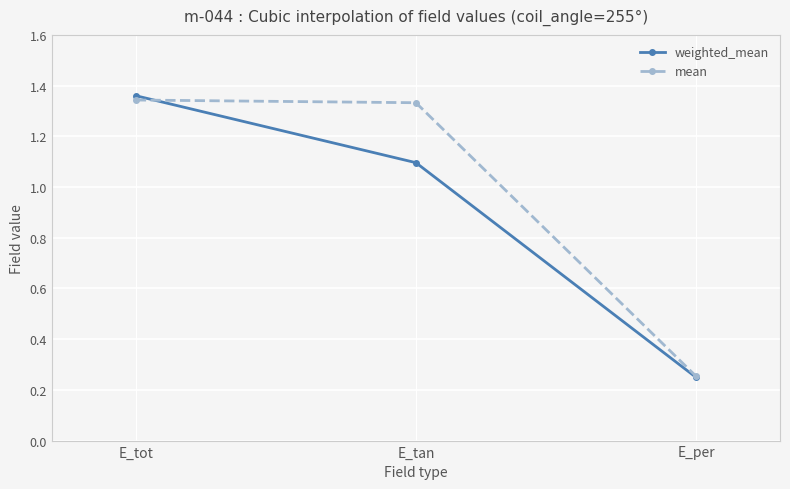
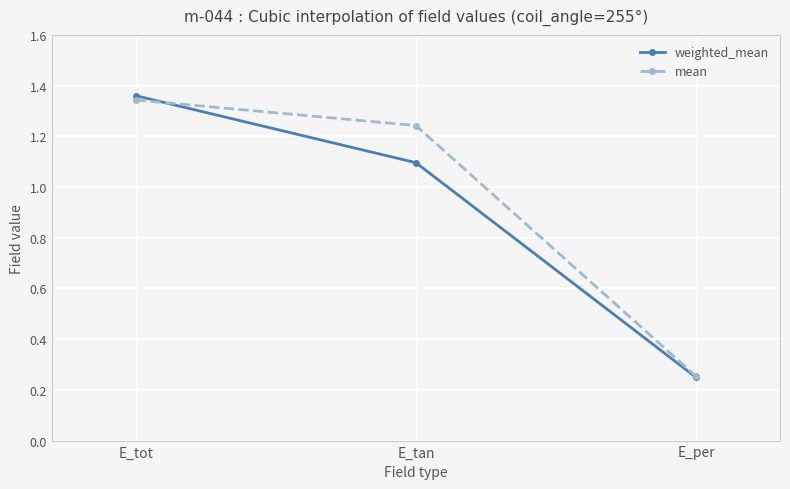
  {
    "weighted_mean": {
      "E_tot": 1.36,
      "E_tan": 1.10
    },
    "mean": {
      "E_tot": 1.34,
-     "E_tan": 1.33
+     "E_tan": 1.24
    }
  }
